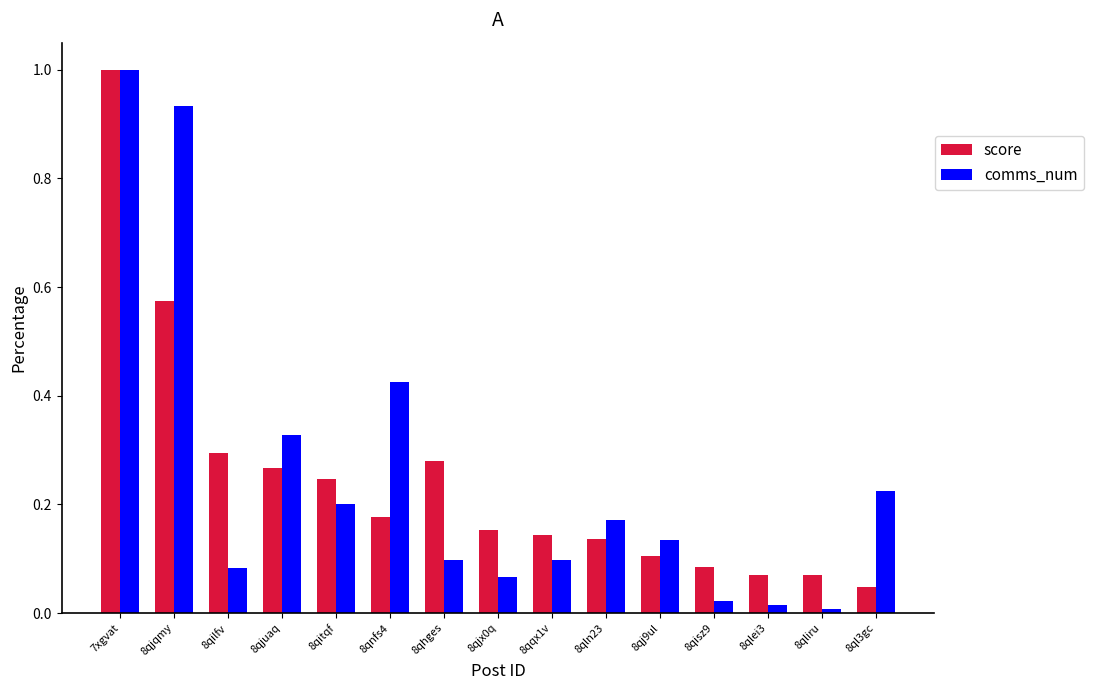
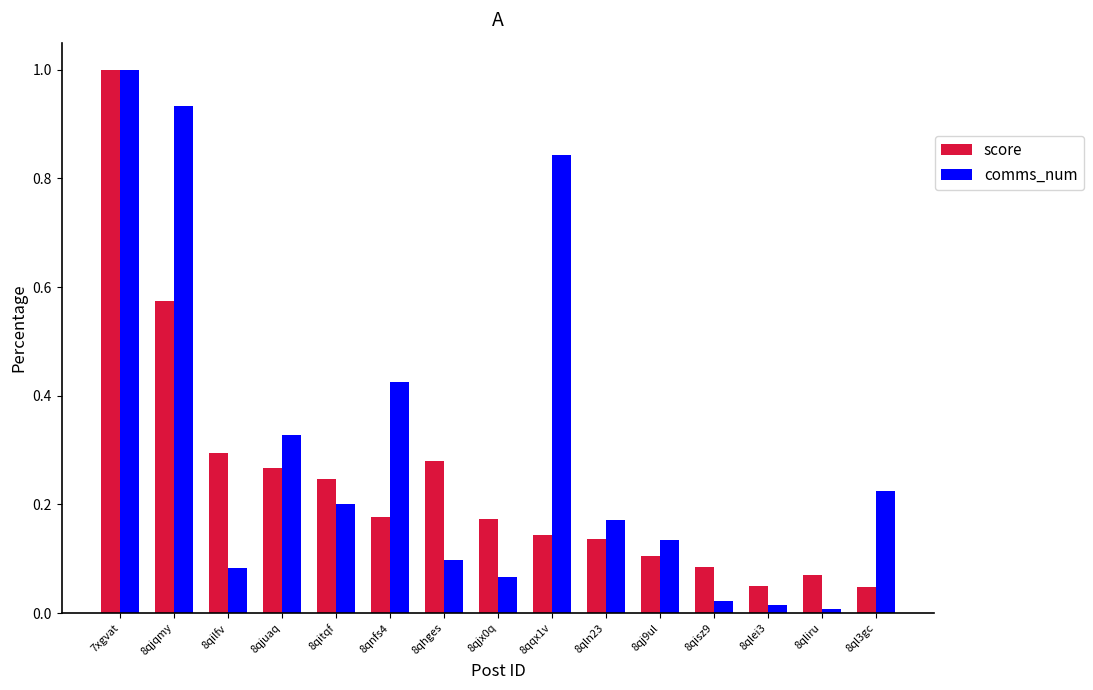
  {
    "score": {
      "7xgvat": 1.00,
      "8qjqmy": 0.57,
      "8qilfv": 0.29,
      "8qjuaq": 0.27,
      "8qitqf": 0.25,
      "8qnfs4": 0.18,
      "8qhges": 0.28,
-     "8qjx0q": 0.15,
+     "8qjx0q": 0.17,
      "8qqx1v": 0.14,
      "8qln23": 0.14,
      "8qj9ul": 0.10,
      "8qisz9": 0.09,
-     "8qlei3": 0.07,
+     "8qlei3": 0.05,
      "8qliru": 0.07,
      "8ql3gc": 0.05
    },
    "comms_num": {
      "7xgvat": 1.00,
      "8qjqmy": 0.93,
      "8qilfv": 0.08,
      "8qjuaq": 0.33,
      "8qitqf": 0.20,
      "8qnfs4": 0.43,
      "8qhges": 0.10,
      "8qjx0q": 0.07,
-     "8qqx1v": 0.10,
+     "8qqx1v": 0.84,
      "8qln23": 0.17,
      "8qj9ul": 0.13,
      "8qisz9": 0.02,
      "8qlei3": 0.01,
      "8qliru": 0.01,
      "8ql3gc": 0.22
    }
  }
